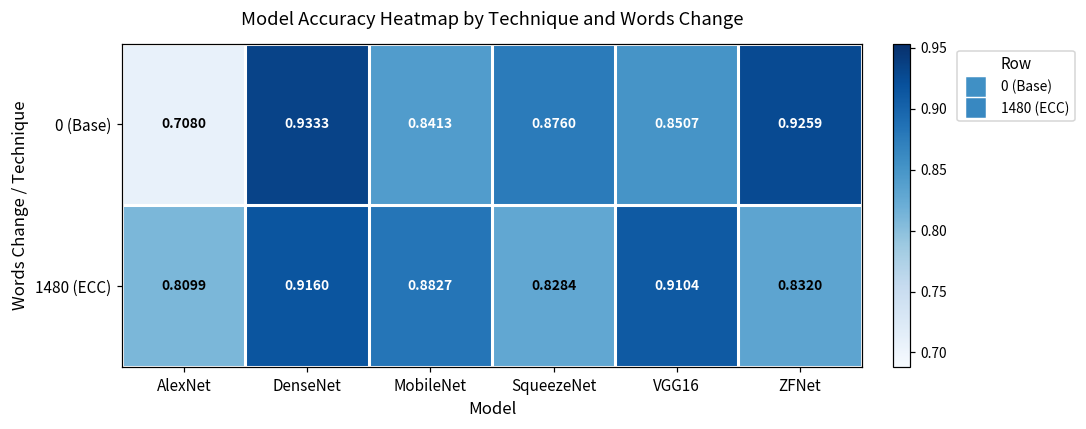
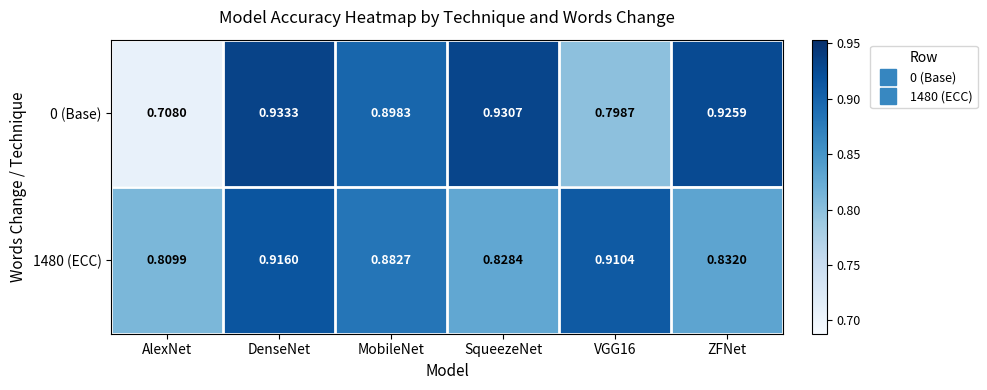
  {
    "0 (Base)": {
      "AlexNet": 0.7080,
      "DenseNet": 0.9333,
-     "MobileNet": 0.8413,
-     "SqueezeNet": 0.8760,
-     "VGG16": 0.8507,
+     "MobileNet": 0.8983,
+     "SqueezeNet": 0.9307,
+     "VGG16": 0.7987,
      "ZFNet": 0.9259
    },
    "1480 (ECC)": {
      "AlexNet": 0.8099,
      "DenseNet": 0.9160,
      "MobileNet": 0.8827,
      "SqueezeNet": 0.8284,
      "VGG16": 0.9104,
      "ZFNet": 0.8320
    }
  }
